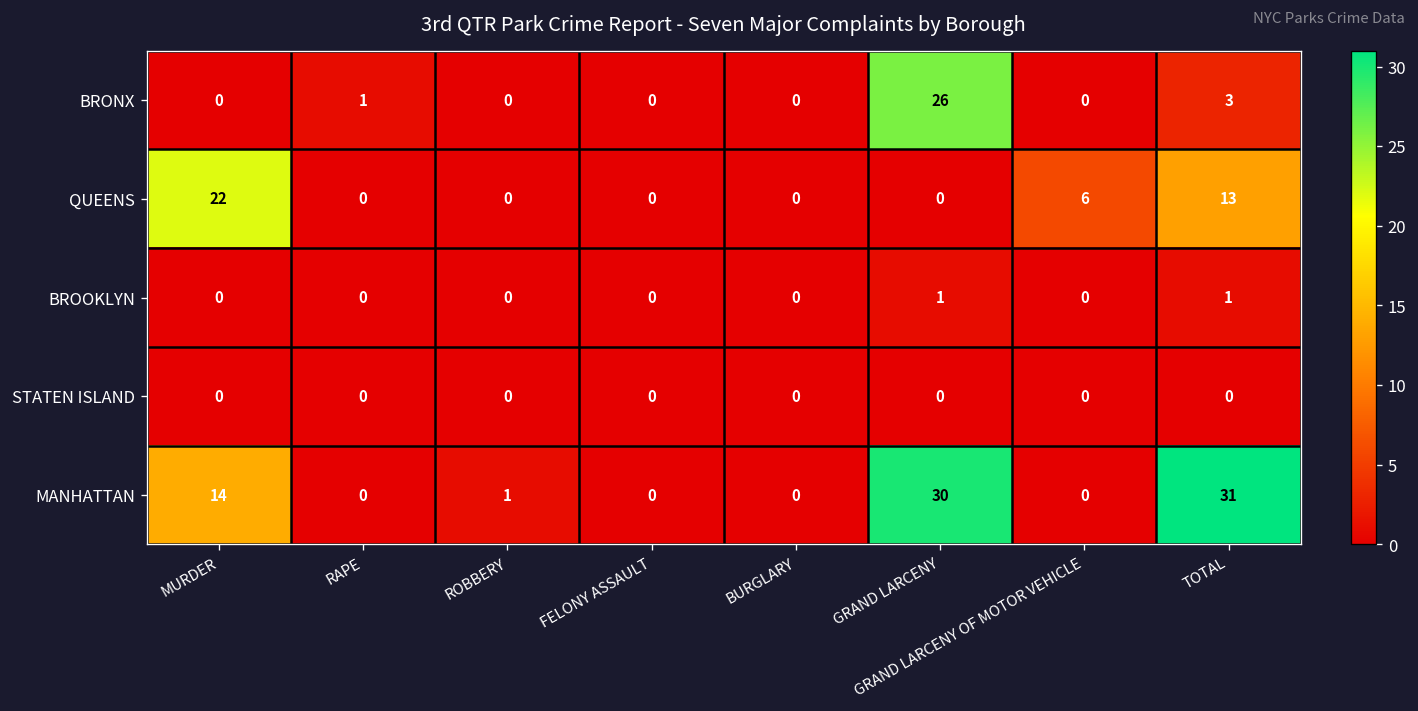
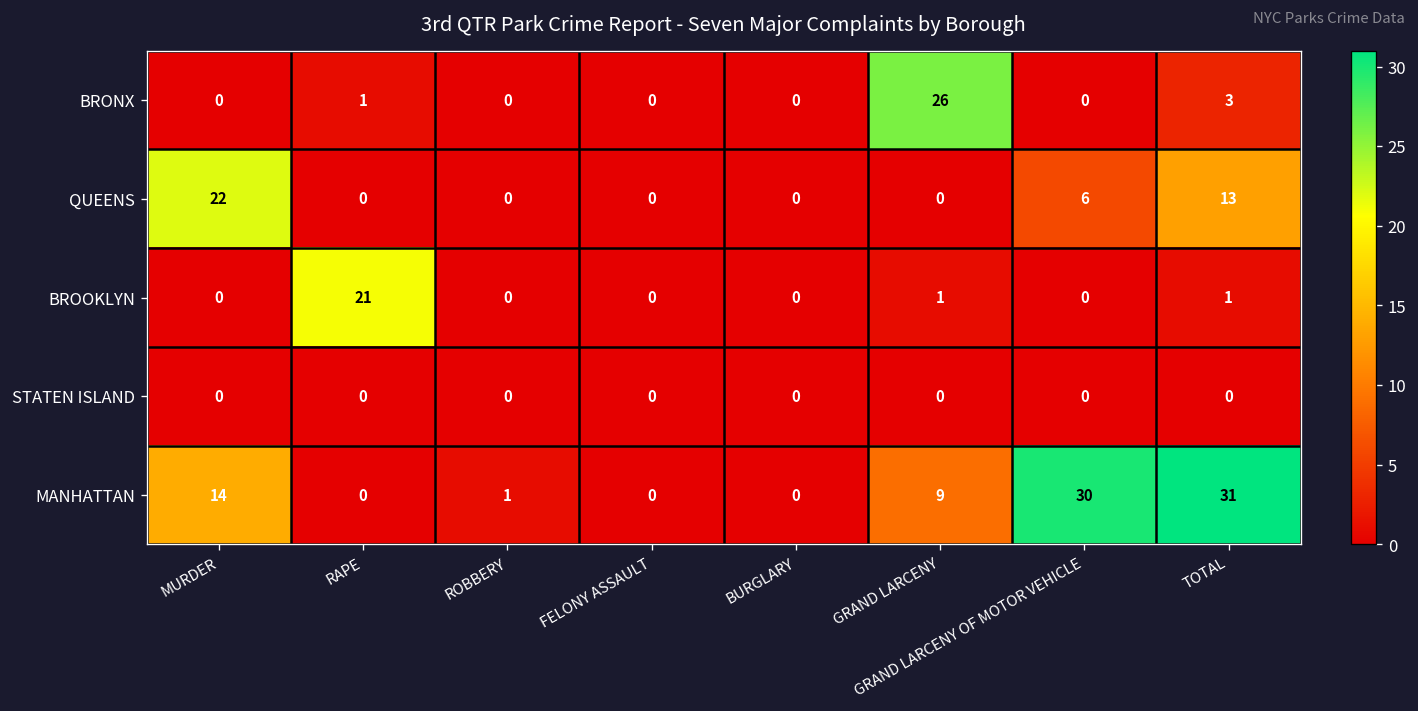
  {
    "BRONX": {
      "MURDER": 0,
      "RAPE": 1,
      "ROBBERY": 0,
      "FELONY ASSAULT": 0,
      "BURGLARY": 0,
      "GRAND LARCENY": 26,
      "GRAND LARCENY OF MOTOR VEHICLE": 0,
      "TOTAL": 3
    },
    "QUEENS": {
      "MURDER": 22,
      "RAPE": 0,
      "ROBBERY": 0,
      "FELONY ASSAULT": 0,
      "BURGLARY": 0,
      "GRAND LARCENY": 0,
      "GRAND LARCENY OF MOTOR VEHICLE": 6,
      "TOTAL": 13
    },
    "BROOKLYN": {
      "MURDER": 0,
-     "RAPE": 0,
+     "RAPE": 21,
      "ROBBERY": 0,
      "FELONY ASSAULT": 0,
      "BURGLARY": 0,
      "GRAND LARCENY": 1,
      "GRAND LARCENY OF MOTOR VEHICLE": 0,
      "TOTAL": 1
    },
    "STATEN ISLAND": {
      "MURDER": 0,
      "RAPE": 0,
      "ROBBERY": 0,
      "FELONY ASSAULT": 0,
      "BURGLARY": 0,
      "GRAND LARCENY": 0,
      "GRAND LARCENY OF MOTOR VEHICLE": 0,
      "TOTAL": 0
    },
    "MANHATTAN": {
      "MURDER": 14,
      "RAPE": 0,
      "ROBBERY": 1,
      "FELONY ASSAULT": 0,
      "BURGLARY": 0,
-     "GRAND LARCENY": 30,
-     "GRAND LARCENY OF MOTOR VEHICLE": 0,
+     "GRAND LARCENY": 9,
+     "GRAND LARCENY OF MOTOR VEHICLE": 30,
      "TOTAL": 31
    }
  }
